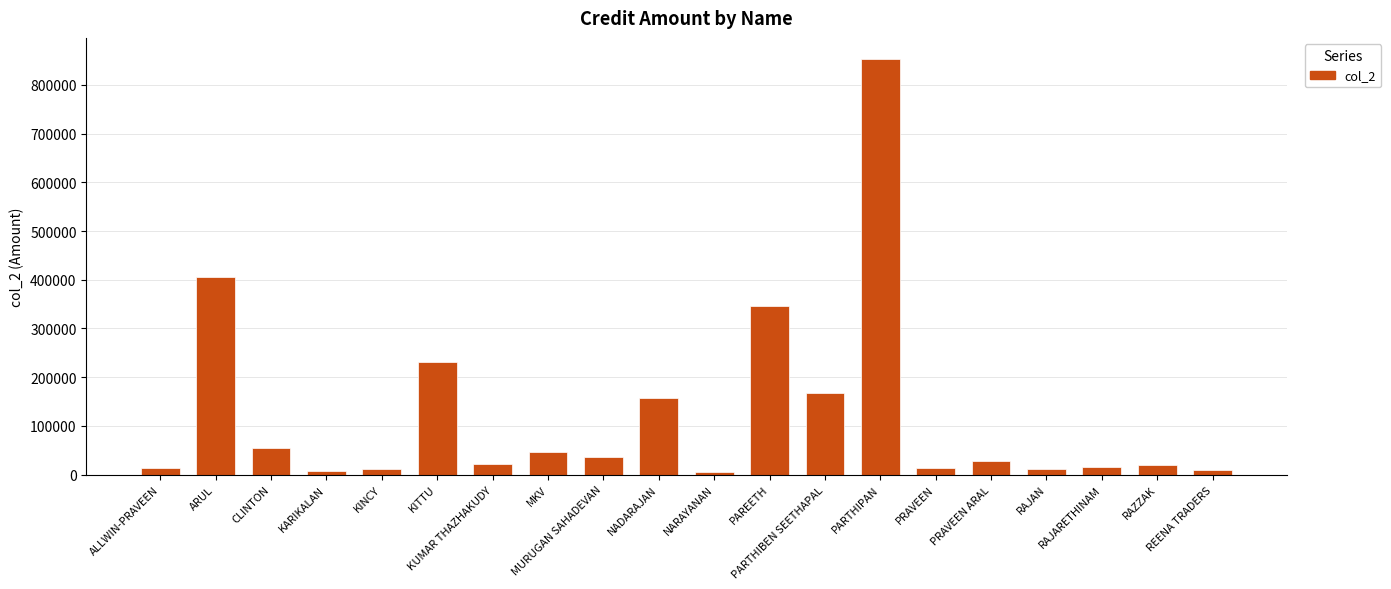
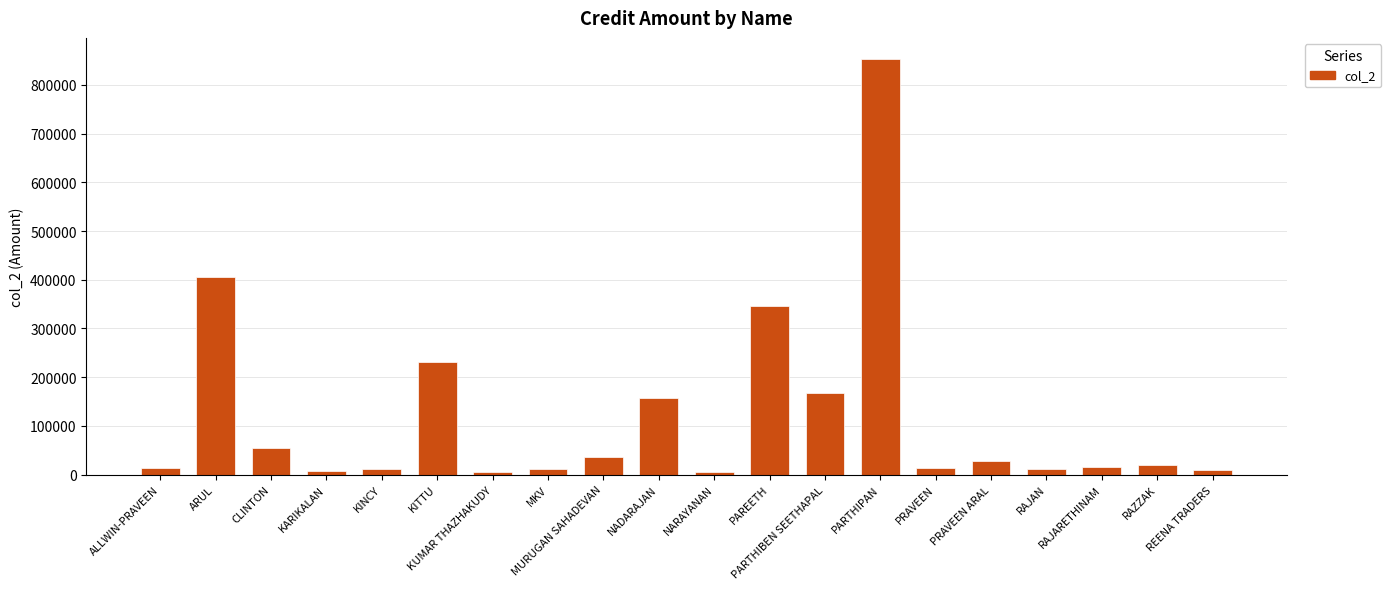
  {
    "ALLWIN-PRAVEEN": 10000,
    "ARUL": 410000,
    "CLINTON": 50000,
    "KARIKALAN": 10000,
    "KINCY": 10000,
    "KITTU": 230000,
-   "KUMAR THAZHAKUDY": 20000,
-   "MKV": 50000,
+   "KUMAR THAZHAKUDY": 0,
+   "MKV": 10000,
    "MURUGAN SAHADEVAN": 40000,
    "NADARAJAN": 160000,
    "NARAYANAN": 10000,
    "PAREETH": 350000,
    "PARTHIBEN SEETHAPAL": 170000,
    "PARTHIPAN": 850000,
    "PRAVEEN": 10000,
    "PRAVEEN ARAL": 30000,
    "RAJAN": 10000,
    "RAJARETHINAM": 20000,
    "RAZZAK": 20000,
    "REENA TRADERS": 10000
  }
